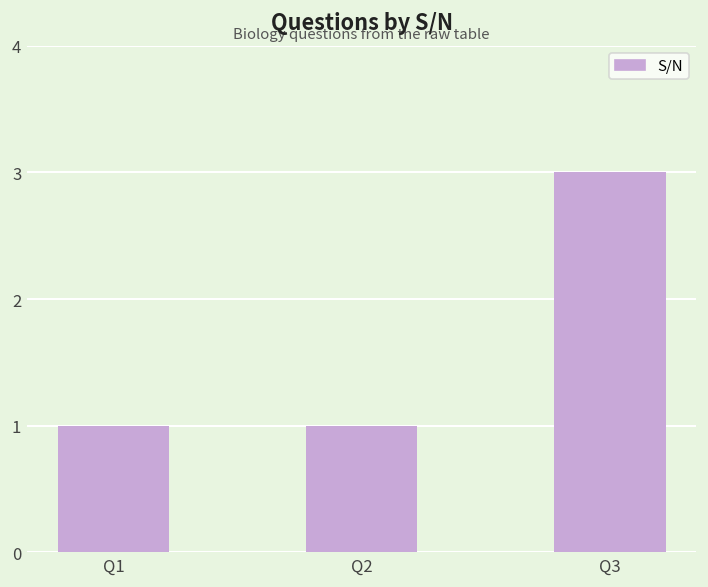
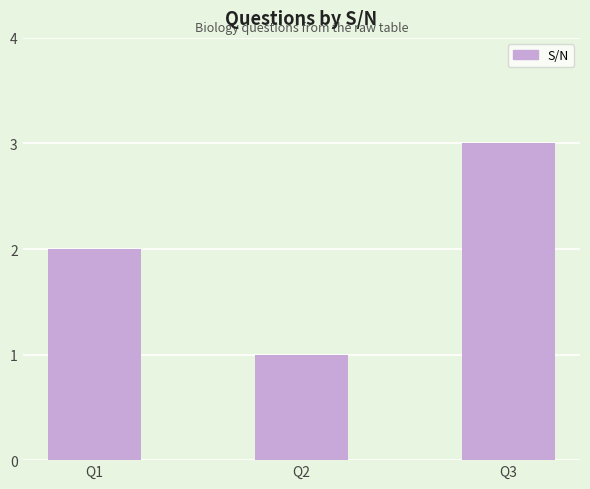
  {
-   "Q1": 1,
+   "Q1": 2,
    "Q2": 1,
    "Q3": 3
  }
